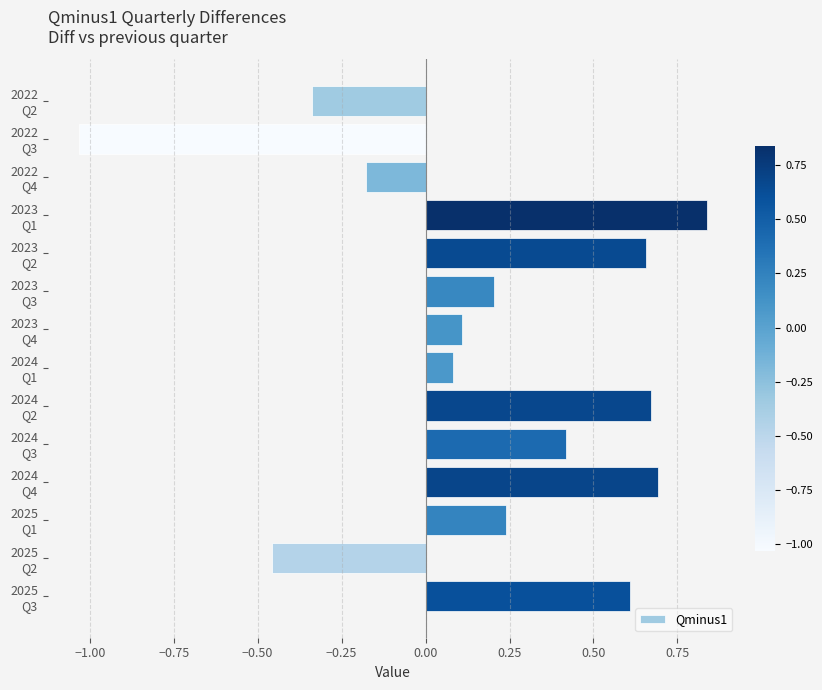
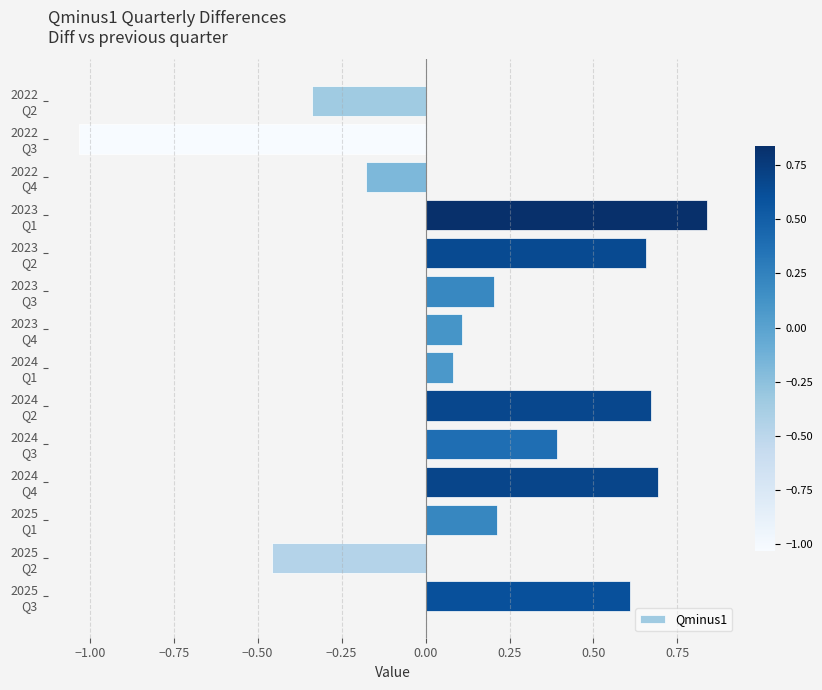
  {
    "2022 Q2": -0.34,
    "2022 Q3": -1.03,
    "2022 Q4": -0.18,
    "2023 Q1": 0.84,
    "2023 Q2": 0.66,
    "2023 Q3": 0.20,
    "2023 Q4": 0.11,
    "2024 Q1": 0.08,
    "2024 Q2": 0.67,
-   "2024 Q3": 0.42,
+   "2024 Q3": 0.39,
    "2024 Q4": 0.69,
-   "2025 Q1": 0.24,
+   "2025 Q1": 0.21,
    "2025 Q2": -0.46,
    "2025 Q3": 0.61
  }
